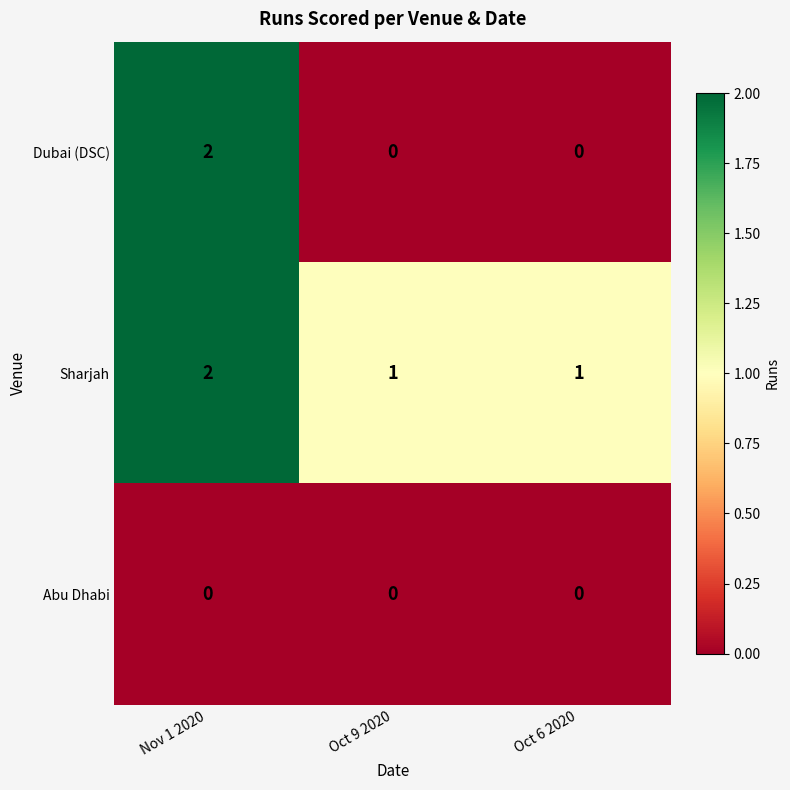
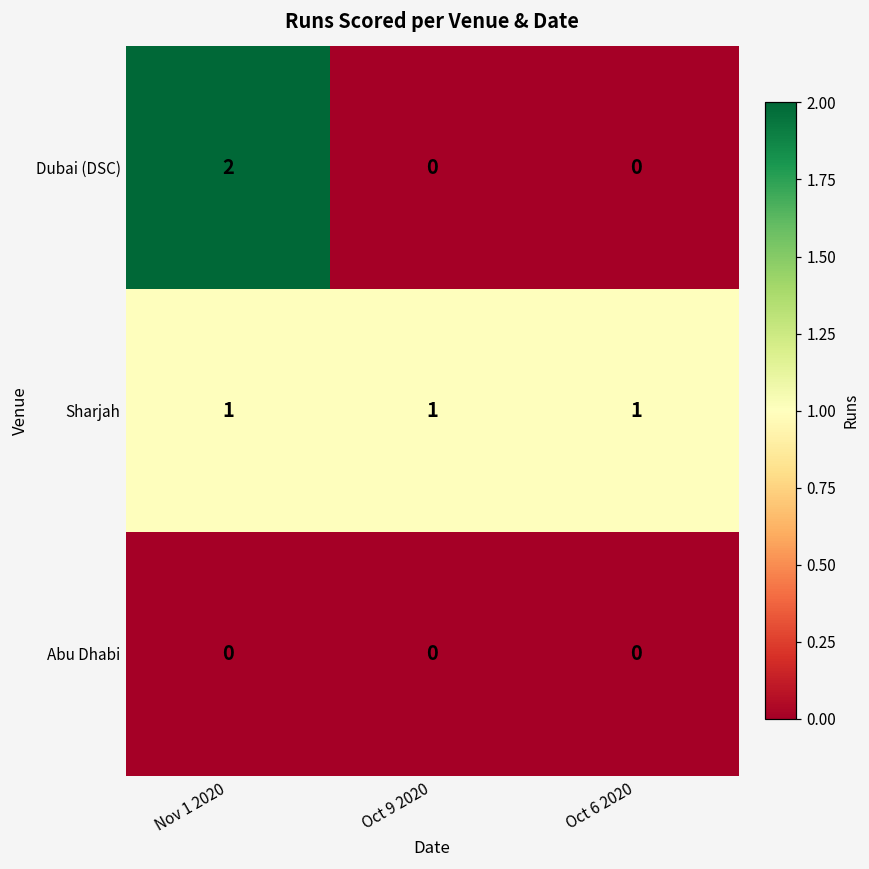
  {
    "Dubai (DSC)": {
      "Nov 1 2020": 2,
      "Oct 9 2020": 0,
      "Oct 6 2020": 0
    },
    "Sharjah": {
-     "Nov 1 2020": 2,
+     "Nov 1 2020": 1,
      "Oct 9 2020": 1,
      "Oct 6 2020": 1
    },
    "Abu Dhabi": {
      "Nov 1 2020": 0,
      "Oct 9 2020": 0,
      "Oct 6 2020": 0
    }
  }
